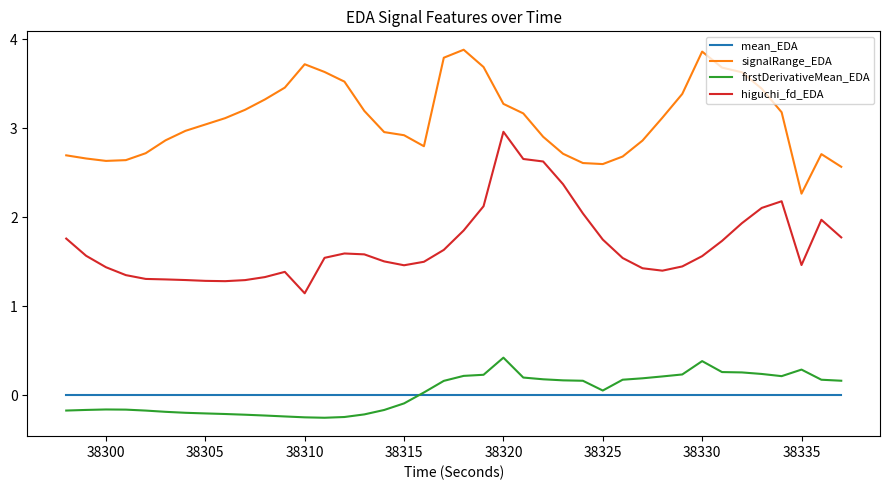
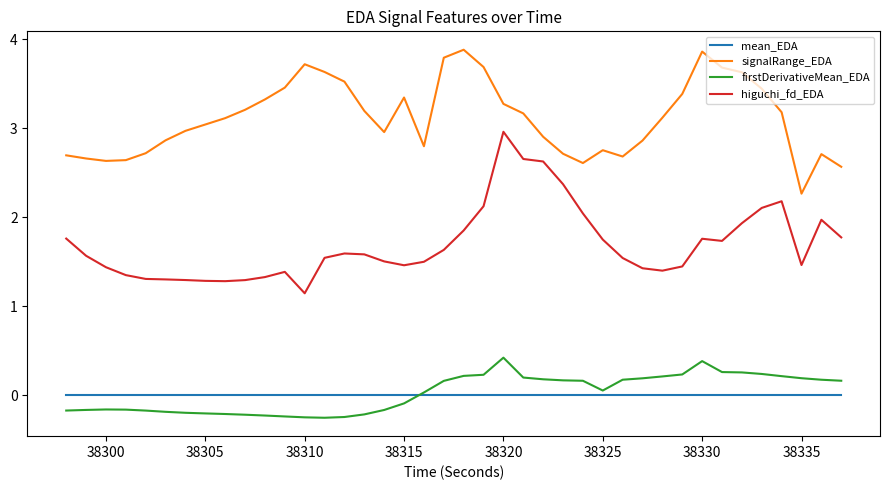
  {
    "mean_EDA": {
      "38300": 0.0,
      "38305": 0.0,
      "38310": 0.0,
      "38315": 0.0,
      "38320": 0.0,
      "38325": 0.0,
      "38330": 0.0,
      "38335": 0.0
    },
    "signalRange_EDA": {
      "38300": 2.6,
      "38305": 3.0,
      "38310": 3.7,
-     "38315": 2.9,
+     "38315": 3.3,
      "38320": 3.3,
-     "38325": 2.6,
+     "38325": 2.8,
      "38330": 3.9,
      "38335": 2.3
    },
    "firstDerivativeMean_EDA": {
      "38300": -0.2,
      "38305": -0.2,
      "38310": -0.2,
      "38315": -0.1,
      "38320": 0.4,
      "38325": 0.1,
      "38330": 0.4,
-     "38335": 0.3
+     "38335": 0.2
    },
    "higuchi_fd_EDA": {
      "38300": 1.4,
      "38305": 1.3,
      "38310": 1.1,
      "38315": 1.5,
      "38320": 3.0,
      "38325": 1.7,
-     "38330": 1.6,
+     "38330": 1.8,
      "38335": 1.5
    }
  }
